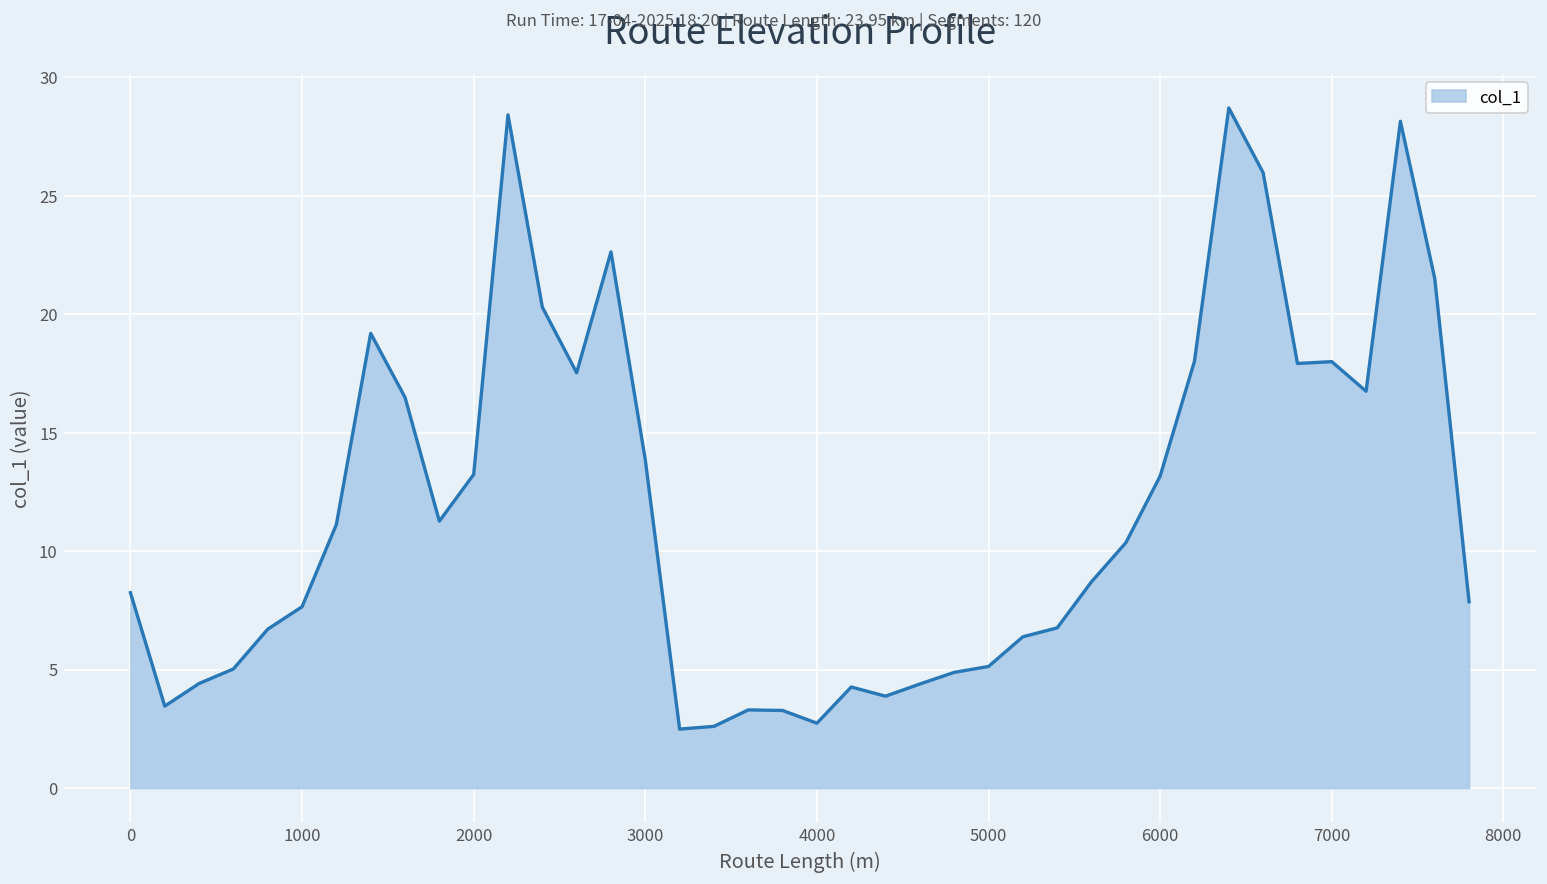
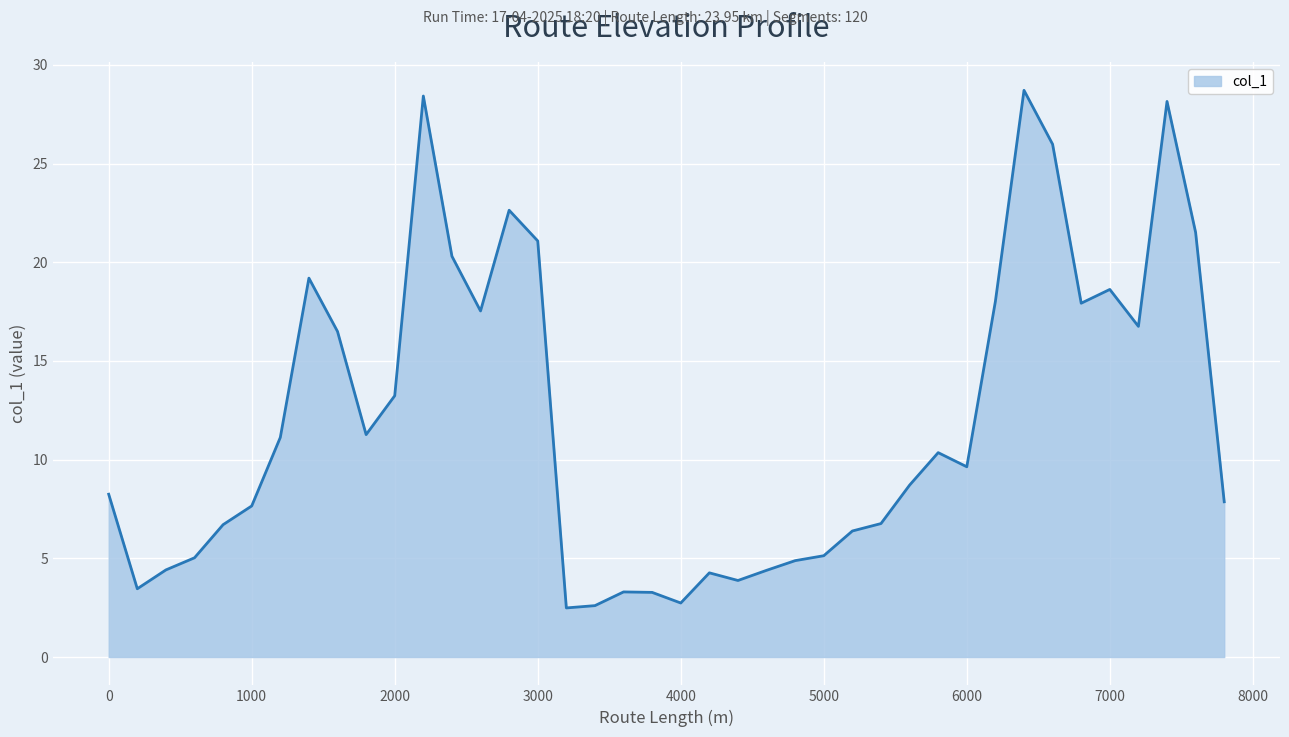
  {
    "0": 8.2,
    "1000": 7.7,
    "2000": 13.2,
-   "3000": 13.9,
+   "3000": 21.1,
    "4000": 2.7,
    "5000": 5.1,
-   "6000": 13.2,
-   "7000": 18.0
+   "6000": 9.6,
+   "7000": 18.6
  }
